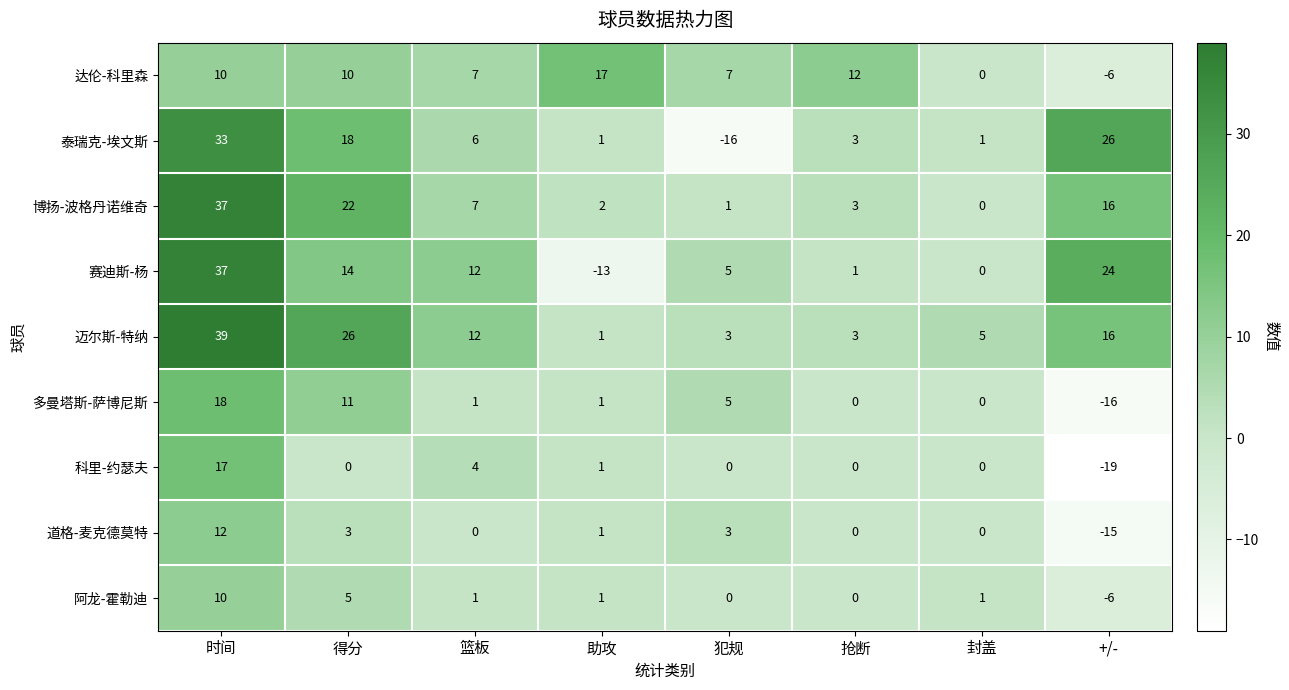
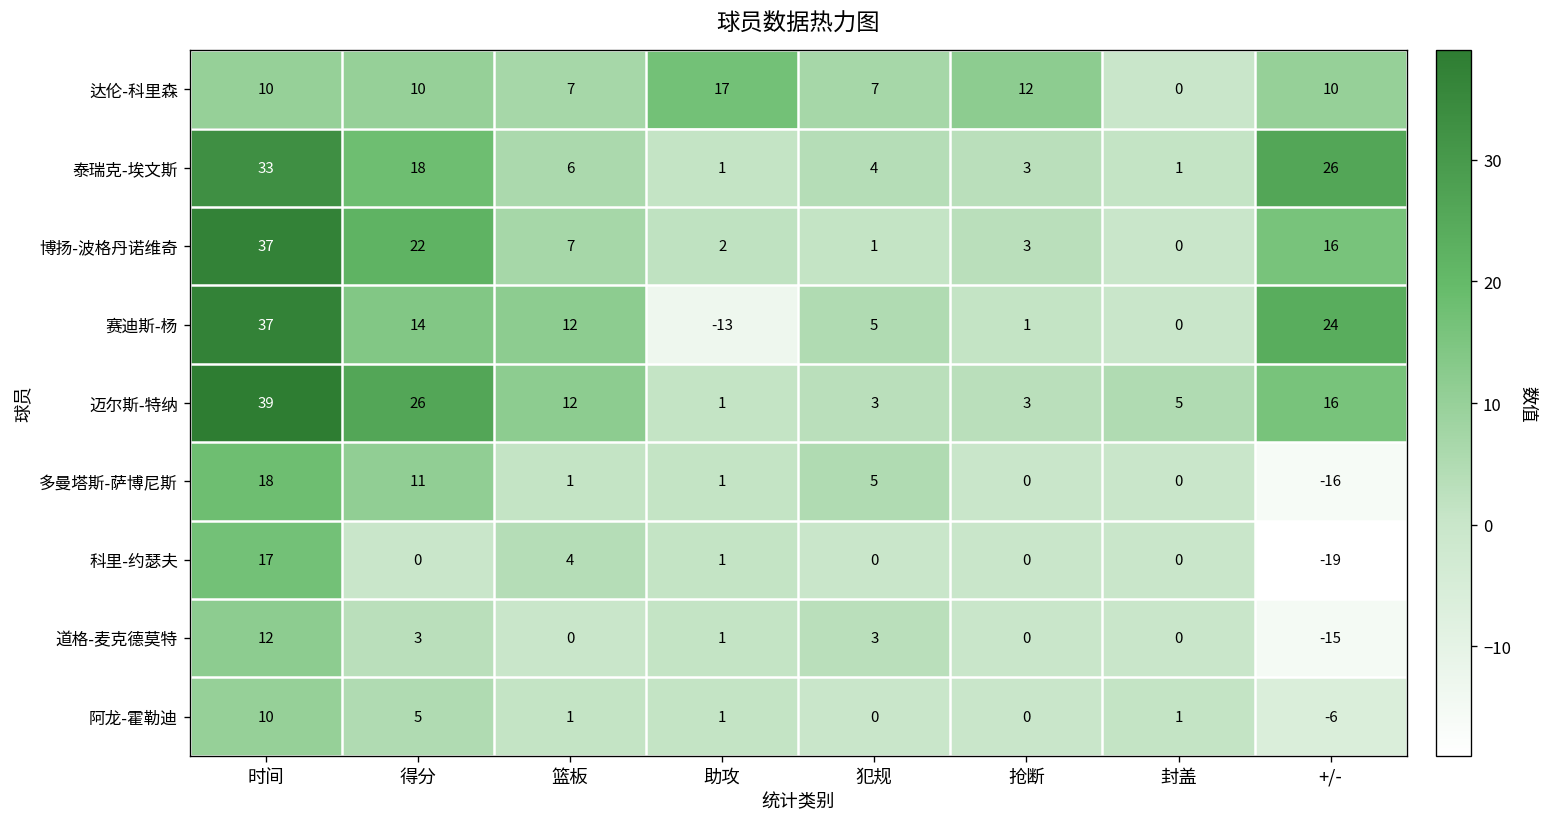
  {
    "达伦-科里森": {
      "时间": 10,
      "得分": 10,
      "篮板": 7,
      "助攻": 17,
      "犯规": 7,
      "抢断": 12,
      "封盖": 0,
-     "+/-": -6
+     "+/-": 10
    },
    "泰瑞克-埃文斯": {
      "时间": 33,
      "得分": 18,
      "篮板": 6,
      "助攻": 1,
-     "犯规": -16,
+     "犯规": 4,
      "抢断": 3,
      "封盖": 1,
      "+/-": 26
    },
    "博扬-波格丹诺维奇": {
      "时间": 37,
      "得分": 22,
      "篮板": 7,
      "助攻": 2,
      "犯规": 1,
      "抢断": 3,
      "封盖": 0,
      "+/-": 16
    },
    "赛迪斯-杨": {
      "时间": 37,
      "得分": 14,
      "篮板": 12,
      "助攻": -13,
      "犯规": 5,
      "抢断": 1,
      "封盖": 0,
      "+/-": 24
    },
    "迈尔斯-特纳": {
      "时间": 39,
      "得分": 26,
      "篮板": 12,
      "助攻": 1,
      "犯规": 3,
      "抢断": 3,
      "封盖": 5,
      "+/-": 16
    },
    "多曼塔斯-萨博尼斯": {
      "时间": 18,
      "得分": 11,
      "篮板": 1,
      "助攻": 1,
      "犯规": 5,
      "抢断": 0,
      "封盖": 0,
      "+/-": -16
    },
    "科里-约瑟夫": {
      "时间": 17,
      "得分": 0,
      "篮板": 4,
      "助攻": 1,
      "犯规": 0,
      "抢断": 0,
      "封盖": 0,
      "+/-": -19
    },
    "道格-麦克德莫特": {
      "时间": 12,
      "得分": 3,
      "篮板": 0,
      "助攻": 1,
      "犯规": 3,
      "抢断": 0,
      "封盖": 0,
      "+/-": -15
    },
    "阿龙-霍勒迪": {
      "时间": 10,
      "得分": 5,
      "篮板": 1,
      "助攻": 1,
      "犯规": 0,
      "抢断": 0,
      "封盖": 1,
      "+/-": -6
    }
  }
